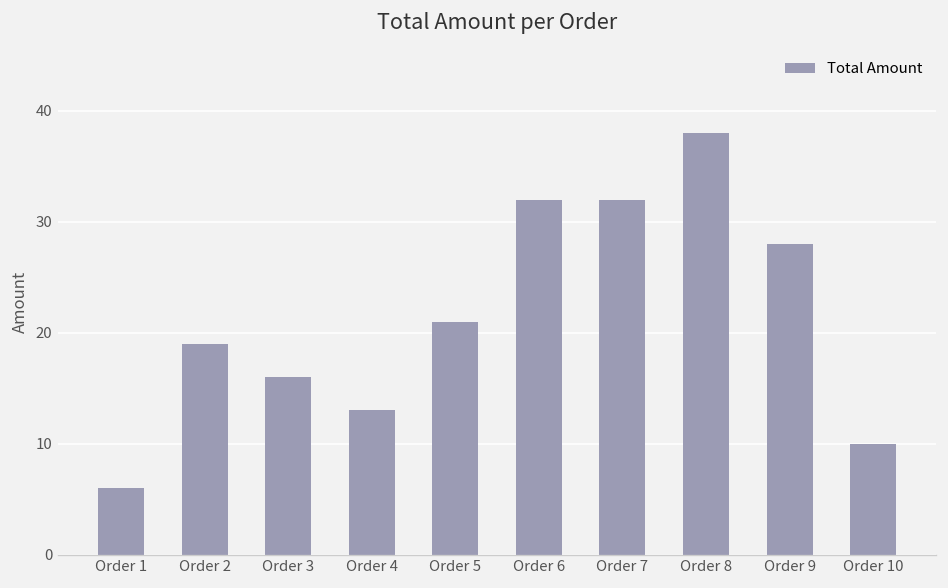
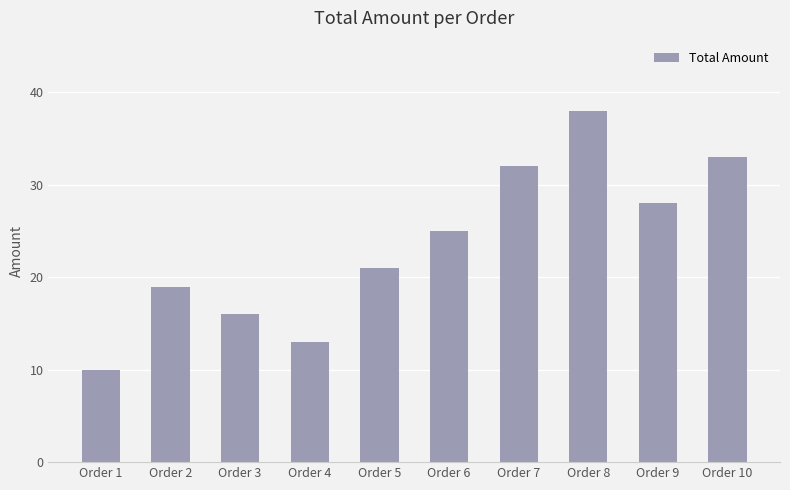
  {
-   "Order 1": 6,
+   "Order 1": 10,
    "Order 2": 19,
    "Order 3": 16,
    "Order 4": 13,
    "Order 5": 21,
-   "Order 6": 32,
+   "Order 6": 25,
    "Order 7": 32,
    "Order 8": 38,
    "Order 9": 28,
-   "Order 10": 10
+   "Order 10": 33
  }
